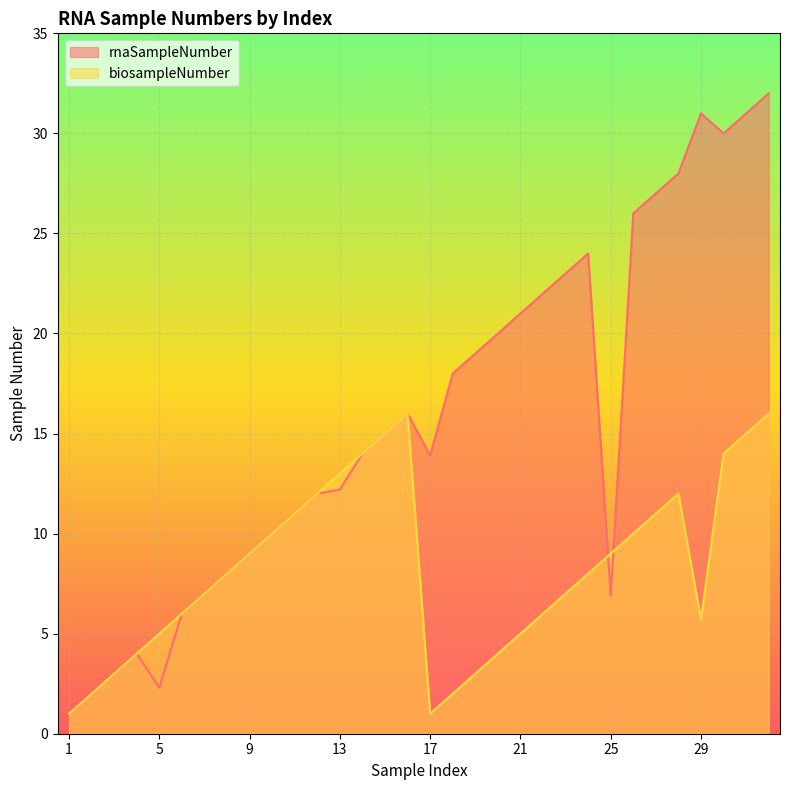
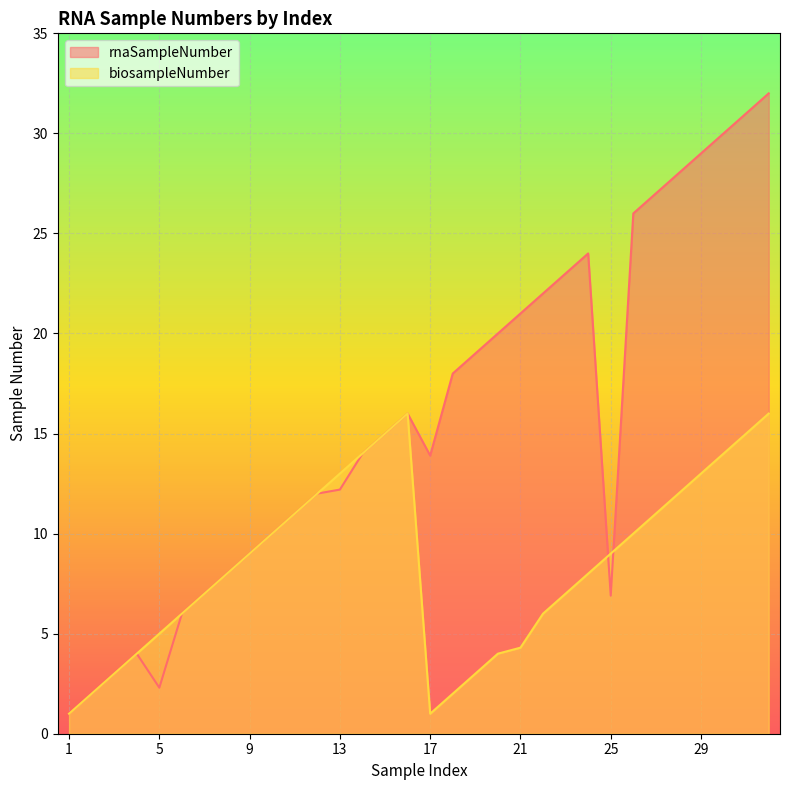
  {
    "rnaSampleNumber": {
      "5": 2.3,
      "13": 12.2,
      "17": 14,
      "21": 21,
      "25": 7,
-     "29": 31
+     "29": 29
    },
    "biosampleNumber": {
      "5": 5.0,
      "13": 13.0,
      "17": 1.0,
-     "21": 5.0,
+     "21": 4.3,
      "25": 9.0,
-     "29": 5.7
+     "29": 13.0
    }
  }
